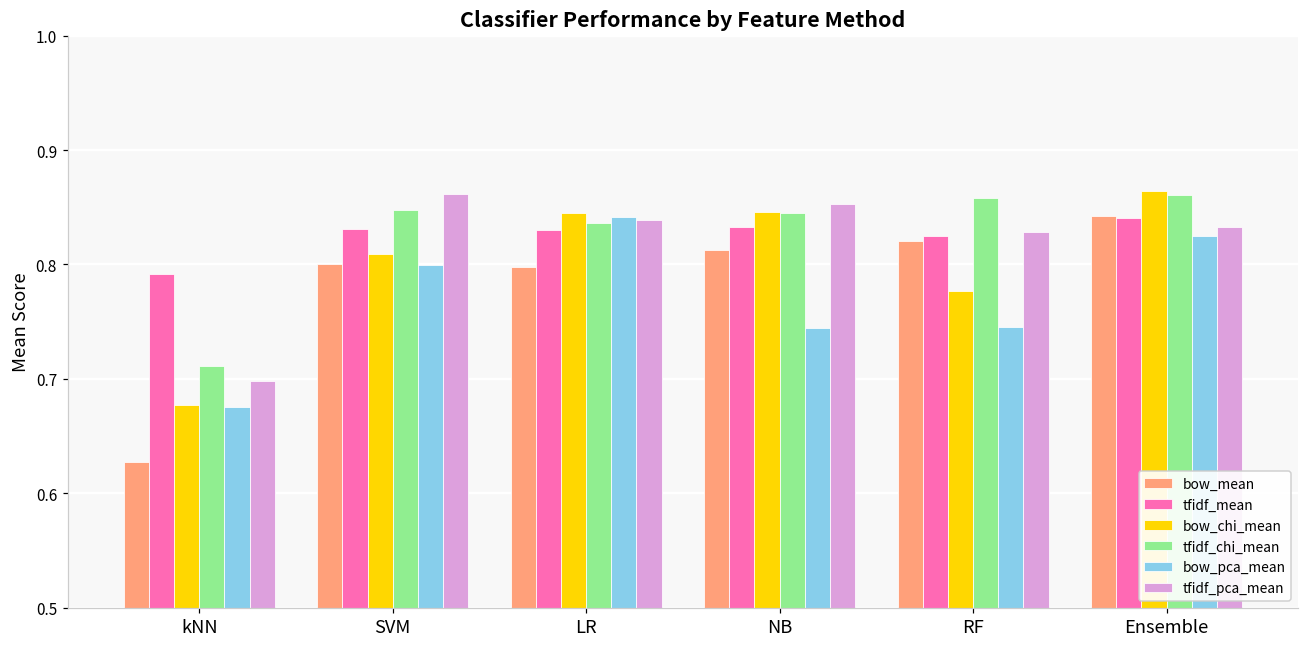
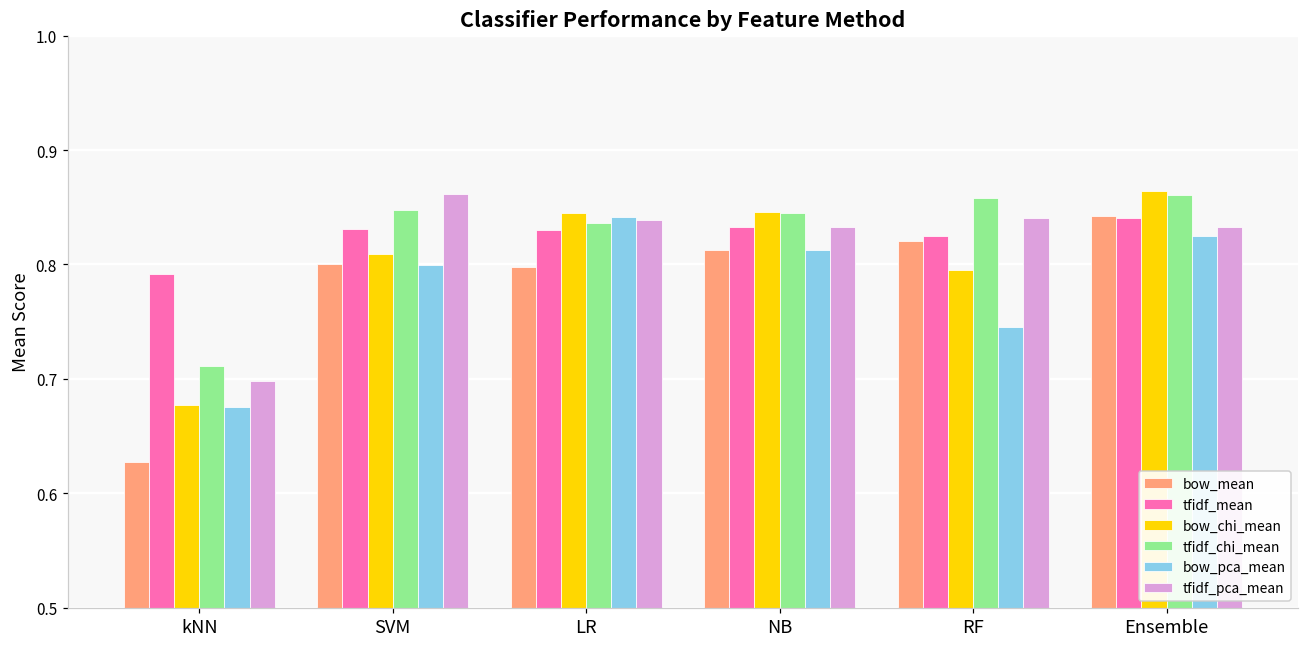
  {
    "bow_mean": {
      "kNN": 0.627,
      "SVM": 0.801,
      "LR": 0.798,
      "NB": 0.813,
      "RF": 0.821,
      "Ensemble": 0.842
    },
    "tfidf_mean": {
      "kNN": 0.792,
      "SVM": 0.831,
      "LR": 0.830,
      "NB": 0.833,
      "RF": 0.825,
      "Ensemble": 0.841
    },
    "bow_chi_mean": {
      "kNN": 0.677,
      "SVM": 0.809,
      "LR": 0.845,
      "NB": 0.846,
-     "RF": 0.777,
+     "RF": 0.795,
      "Ensemble": 0.864
    },
    "tfidf_chi_mean": {
      "kNN": 0.711,
      "SVM": 0.848,
      "LR": 0.837,
      "NB": 0.845,
      "RF": 0.858,
      "Ensemble": 0.860
    },
    "bow_pca_mean": {
      "kNN": 0.675,
      "SVM": 0.799,
      "LR": 0.841,
-     "NB": 0.745,
+     "NB": 0.813,
      "RF": 0.745,
      "Ensemble": 0.825
    },
    "tfidf_pca_mean": {
      "kNN": 0.698,
      "SVM": 0.861,
      "LR": 0.839,
-     "NB": 0.853,
-     "RF": 0.828,
+     "NB": 0.833,
+     "RF": 0.841,
      "Ensemble": 0.833
    }
  }
